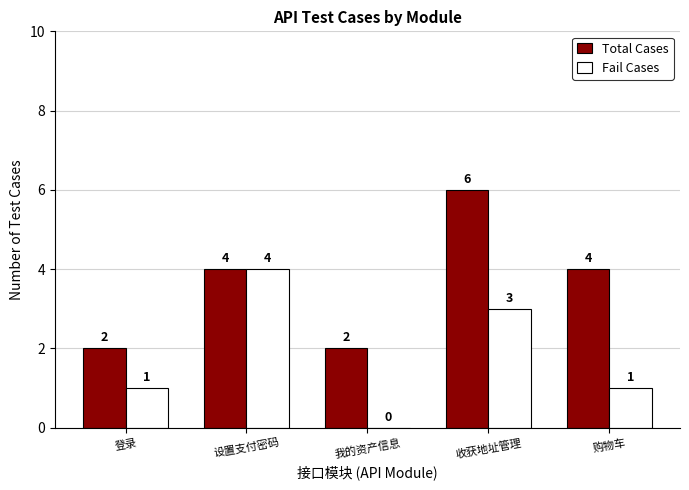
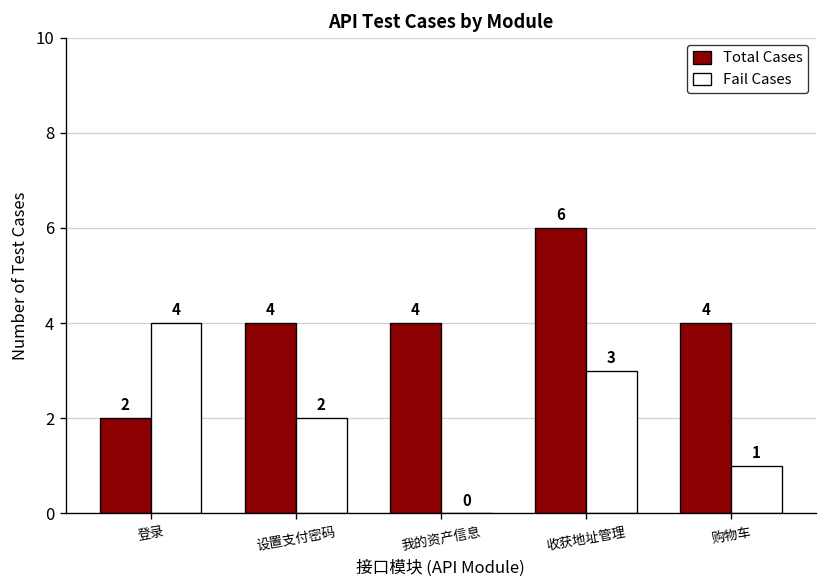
  {
    "Total Cases": {
      "登录": 2,
      "设置支付密码": 4,
-     "我的资产信息": 2,
+     "我的资产信息": 4,
      "收获地址管理": 6,
      "购物车": 4
    },
    "Fail Cases": {
-     "登录": 1,
-     "设置支付密码": 4,
+     "登录": 4,
+     "设置支付密码": 2,
      "我的资产信息": 0,
      "收获地址管理": 3,
      "购物车": 1
    }
  }
